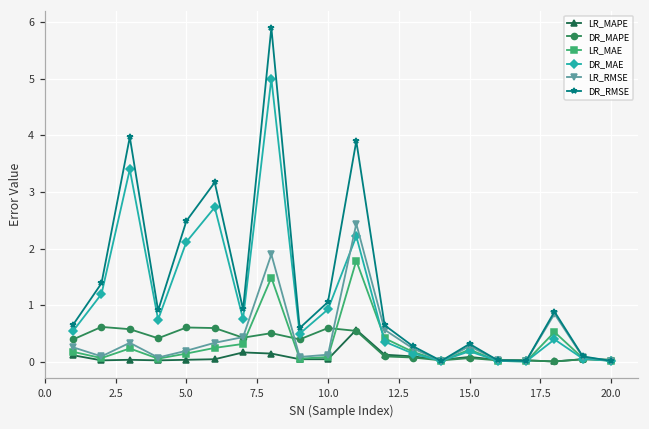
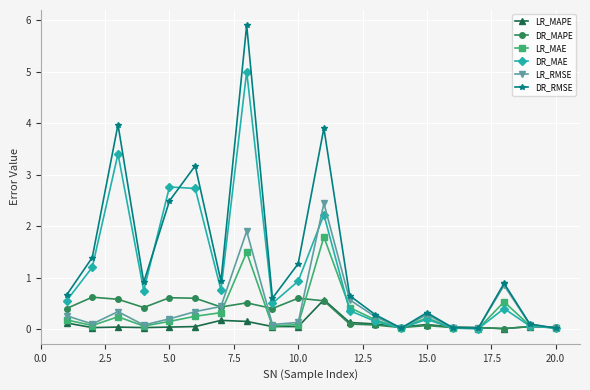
  {
    "DR_MAE": {
-     "5.0": 2.1,
+     "5.0": 2.8,
      "10.0": 0.9
    },
    "LR_RMSE": {
      "5.0": 0.2
    },
    "DR_RMSE": {
      "5.0": 2.5,
-     "10.0": 1.1
+     "10.0": 1.3
    }
  }
